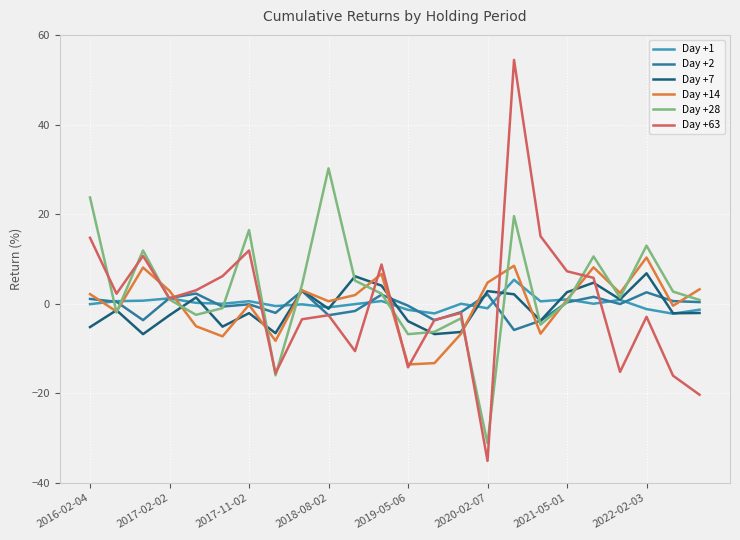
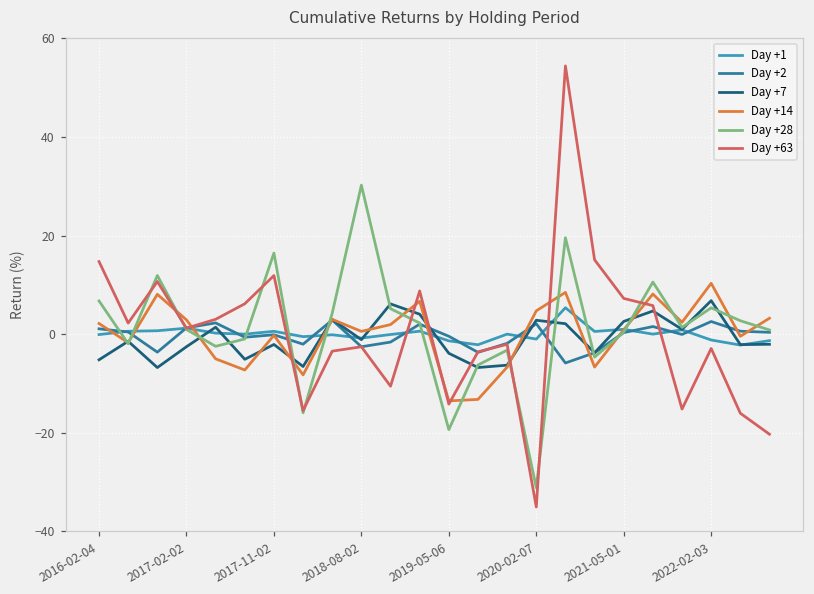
  {
    "Day +28": {
-     "2016-02-04": 24,
+     "2016-02-04": 7,
      "2017-11-02": 16,
      "2018-08-02": 30,
-     "2019-05-06": -7,
+     "2019-05-06": -19,
      "2020-02-07": -31,
-     "2022-02-03": 13
+     "2022-02-03": 5
    }
  }
